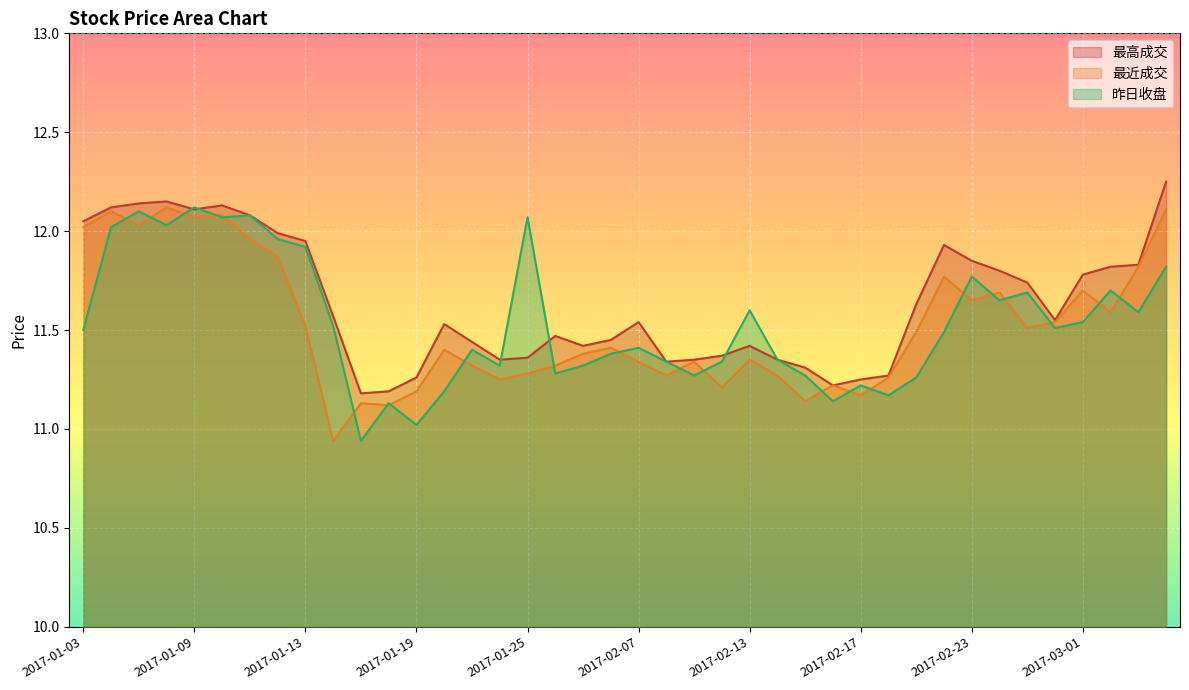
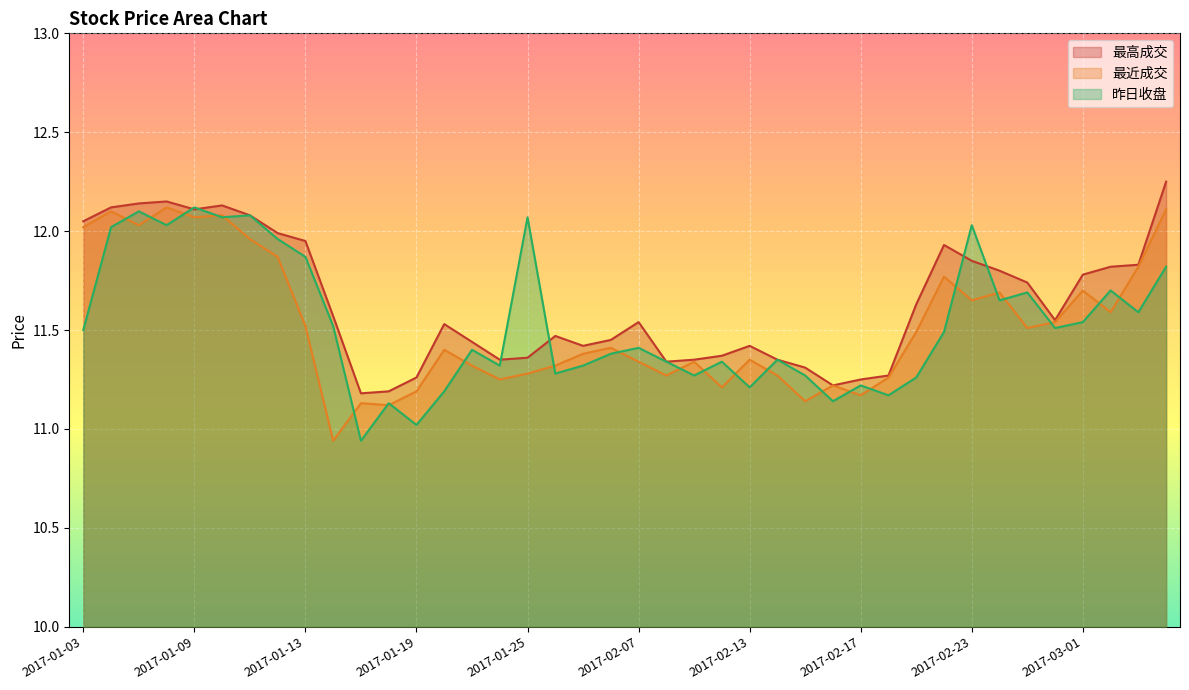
  {
    "昨日收盘": {
      "2017-01-03": 11.50,
-     "2017-01-13": 11.92,
+     "2017-01-13": 11.87,
      "2017-01-19": 11.02,
      "2017-01-25": 12.07,
      "2017-02-07": 11.41,
-     "2017-02-13": 11.60,
+     "2017-02-13": 11.21,
      "2017-02-17": 11.22,
-     "2017-02-23": 11.77,
+     "2017-02-23": 12.03,
      "2017-03-01": 11.54
    }
  }
